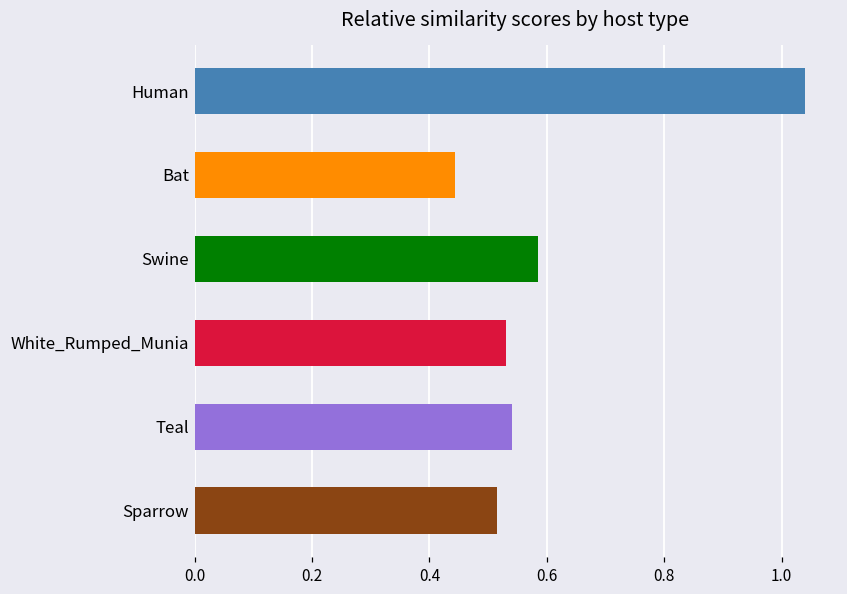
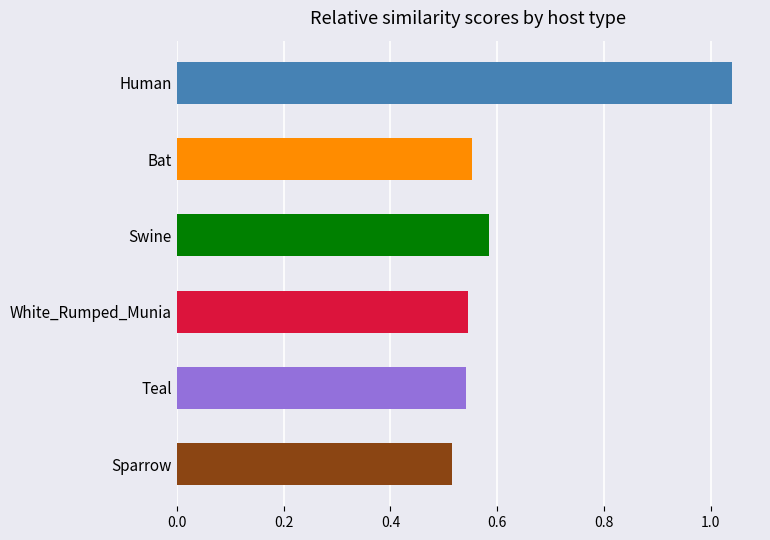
  {
    "Human": 1.04,
-   "Bat": 0.44,
+   "Bat": 0.55,
    "Swine": 0.59,
-   "White_Rumped_Munia": 0.53,
+   "White_Rumped_Munia": 0.55,
    "Teal": 0.54,
    "Sparrow": 0.52
  }
